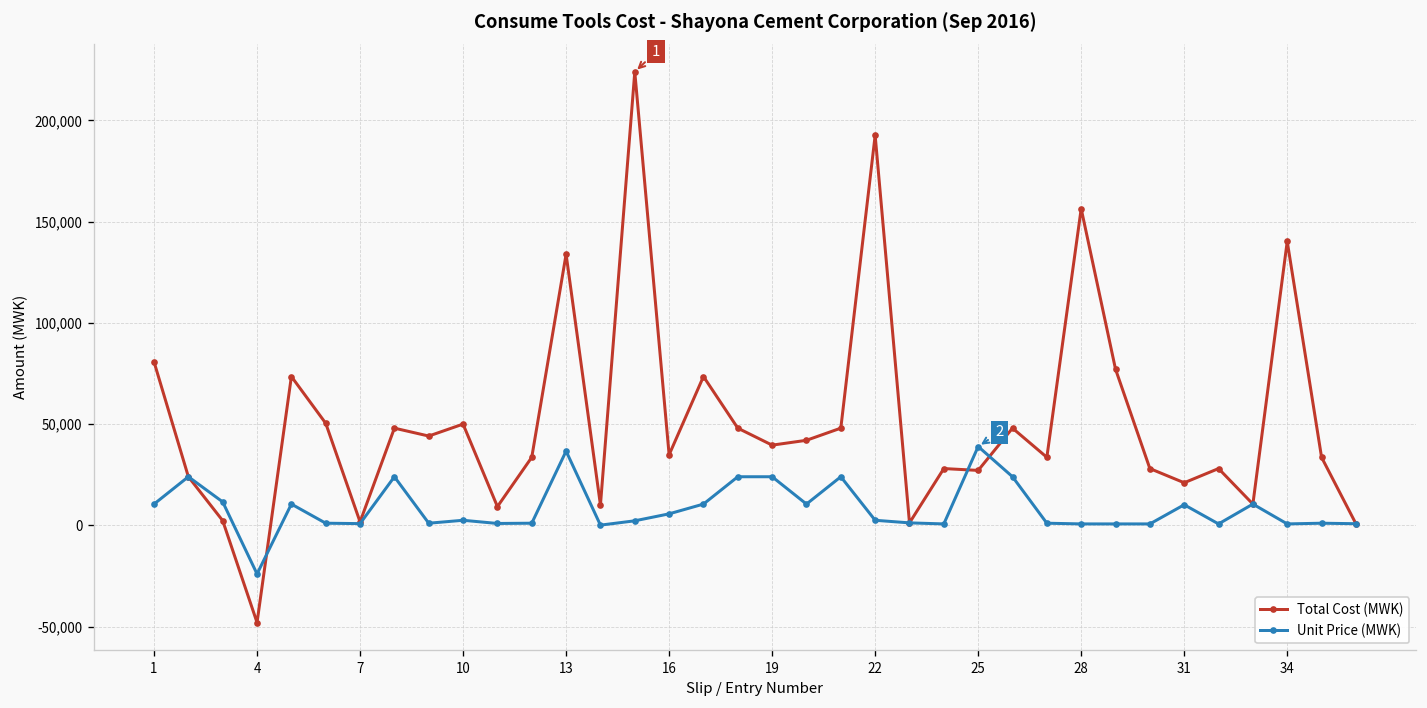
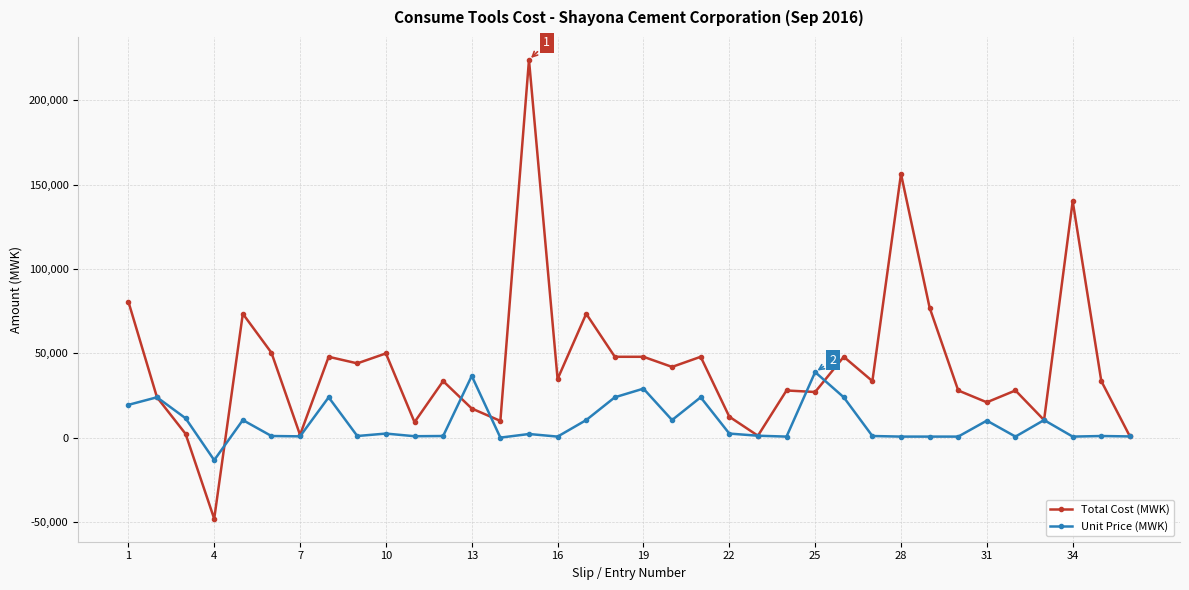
  {
    "Total Cost (MWK)": {
      "1": "81,000",
      "4": "-48,000",
      "10": "50,000",
-     "13": "134,000",
+     "13": "17,000",
      "16": "35,000",
-     "19": "40,000",
-     "22": "193,000",
+     "19": "48,000",
+     "22": "13,000",
      "25": "27,000",
      "28": "156,000",
      "31": "21,000",
      "34": "140,000"
    },
    "Unit Price (MWK)": {
-     "1": "11,000",
-     "4": "-24,000",
+     "1": "20,000",
+     "4": "-13,000",
      "10": "3,000",
      "13": "37,000",
-     "16": "6,000",
-     "19": "24,000",
+     "16": "1,000",
+     "19": "29,000",
      "22": "3,000",
      "28": "1,000",
      "31": "10,000",
      "34": "1,000"
    }
  }
